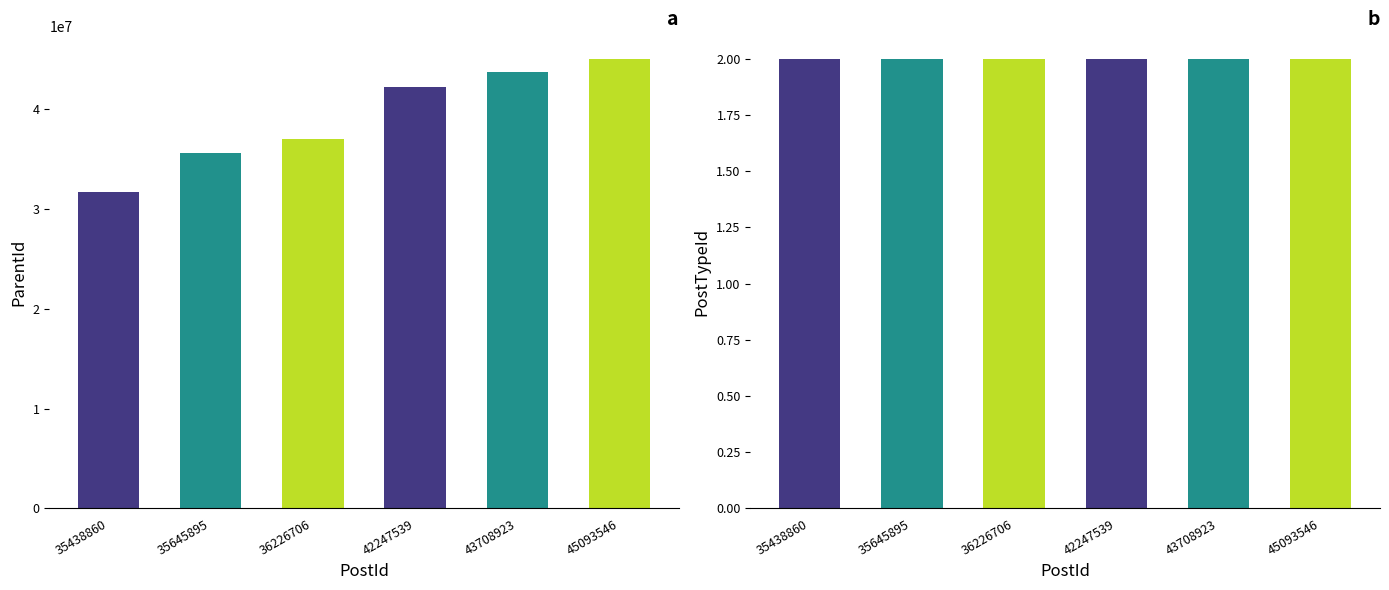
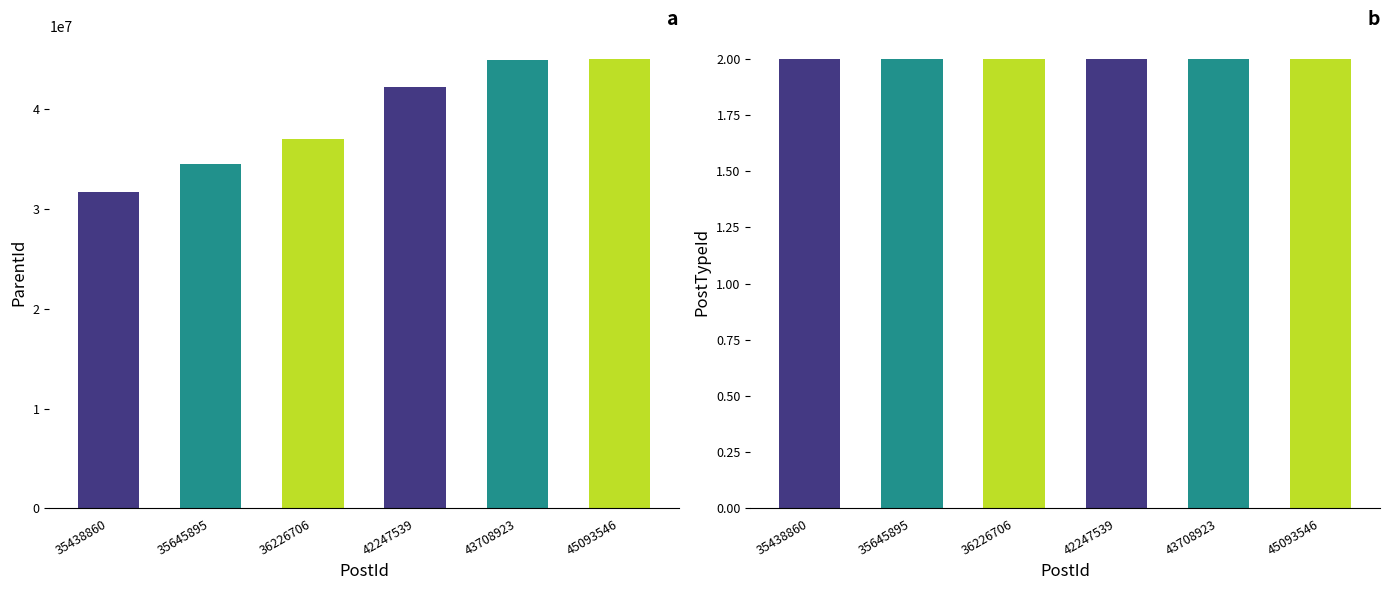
  {
    "a": {
      "35438860": 32000000,
-     "35645895": 36000000,
+     "35645895": 35000000,
      "36226706": 37000000,
      "42247539": 42000000,
-     "43708923": 44000000,
+     "43708923": 45000000,
      "45093546": 45000000
    },
    "b": {
      "35438860": 2.00,
      "35645895": 2.00,
      "36226706": 2.00,
      "42247539": 2.00,
      "43708923": 2.00,
      "45093546": 2.00
    }
  }
